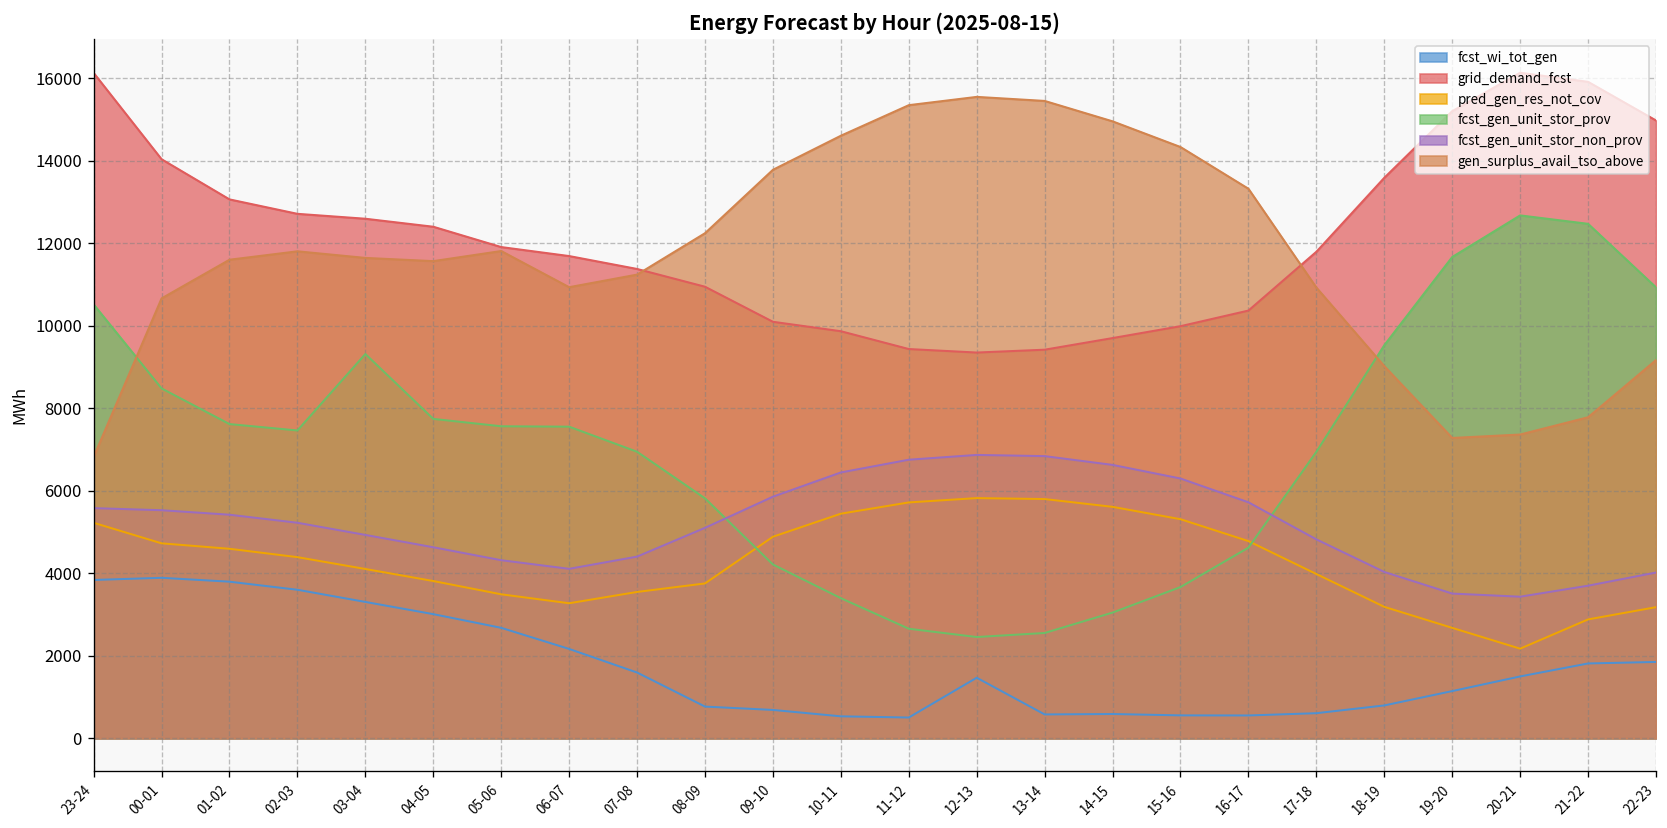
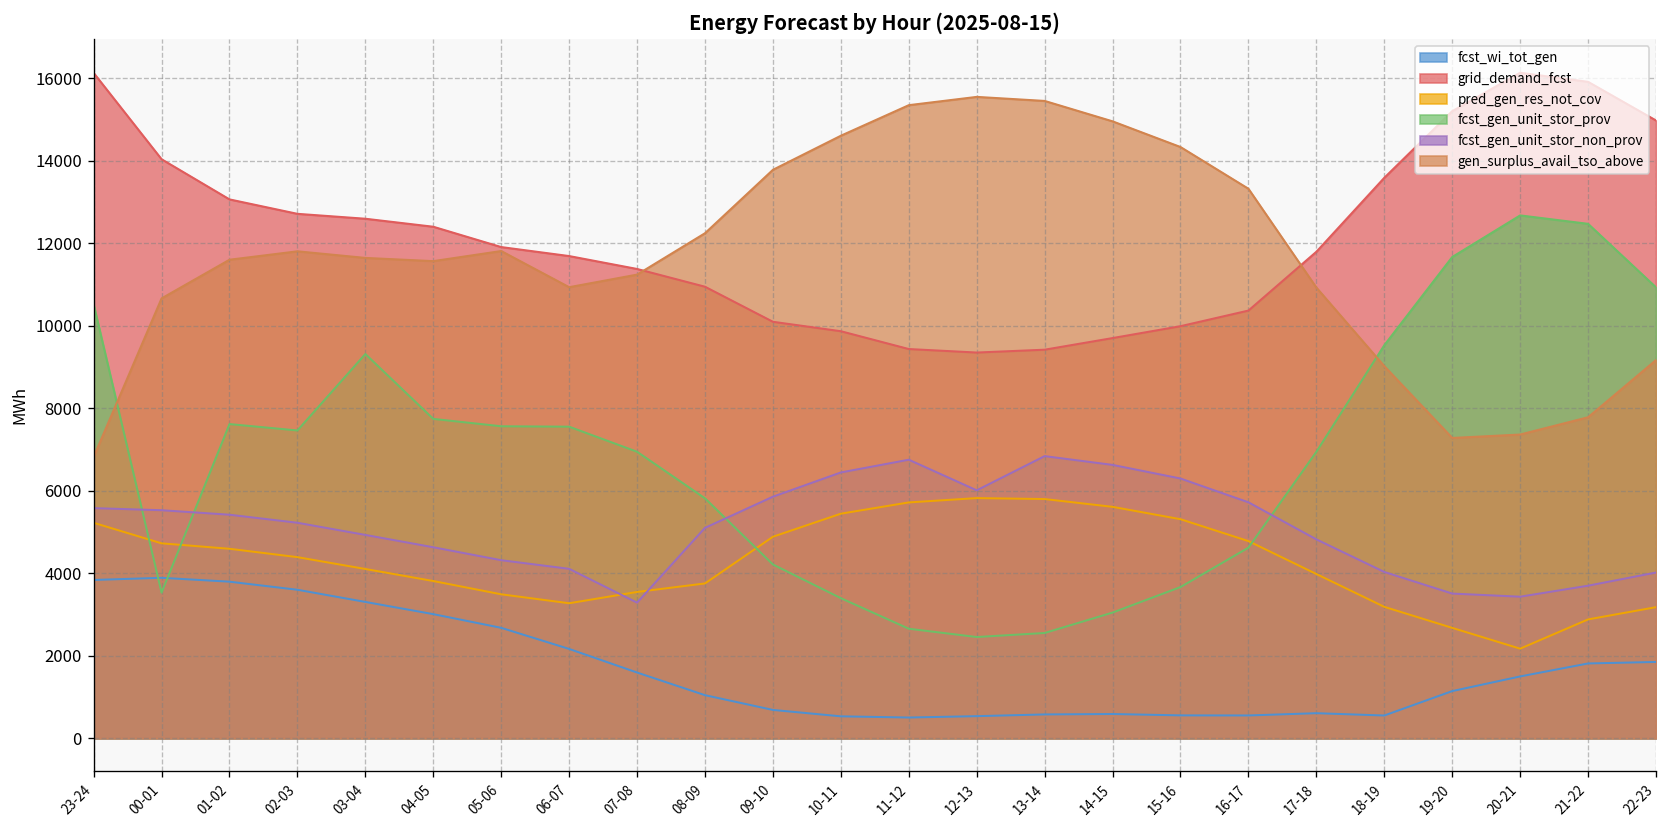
  {
    "fcst_wi_tot_gen": {
      "23-24": 3800,
      "00-01": 3900,
      "01-02": 3800,
      "02-03": 3600,
      "03-04": 3300,
      "04-05": 3000,
      "05-06": 2700,
      "06-07": 2200,
      "07-08": 1600,
-     "08-09": 800,
+     "08-09": 1000,
      "09-10": 700,
      "10-11": 500,
      "11-12": 500,
-     "12-13": 1500,
+     "12-13": 500,
      "13-14": 600,
      "14-15": 600,
      "15-16": 600,
      "16-17": 600,
      "17-18": 600,
-     "18-19": 800,
+     "18-19": 500,
      "19-20": 1100,
      "20-21": 1500,
      "21-22": 1800,
      "22-23": 1800
    },
    "pred_gen_res_not_cov": {
      "23-24": 5200,
      "00-01": 4700,
      "01-02": 4600,
      "02-03": 4400,
      "03-04": 4100,
      "04-05": 3800,
      "05-06": 3500,
      "06-07": 3300,
      "07-08": 3500,
      "08-09": 3800,
      "09-10": 4900,
      "10-11": 5400,
      "11-12": 5700,
      "12-13": 5800,
      "13-14": 5800,
      "14-15": 5600,
      "15-16": 5300,
      "16-17": 4800,
      "17-18": 4000,
      "18-19": 3200,
      "19-20": 2700,
      "20-21": 2200,
      "21-22": 2900,
      "22-23": 3200
    },
    "fcst_gen_unit_stor_prov": {
      "23-24": 10500,
-     "00-01": 8500,
+     "00-01": 3500,
      "01-02": 7600,
      "02-03": 7500,
      "03-04": 9300,
      "04-05": 7700,
      "05-06": 7600,
      "06-07": 7600,
      "07-08": 6900,
      "08-09": 5800,
      "09-10": 4200,
      "10-11": 3400,
      "11-12": 2700,
      "12-13": 2500,
      "13-14": 2600,
      "14-15": 3000,
      "15-16": 3700,
      "16-17": 4600,
      "17-18": 6900,
      "18-19": 9500,
      "19-20": 11700,
      "20-21": 12700,
      "21-22": 12500,
      "22-23": 10900
    },
    "fcst_gen_unit_stor_non_prov": {
      "23-24": 5600,
      "00-01": 5500,
      "01-02": 5400,
      "02-03": 5200,
      "03-04": 4900,
      "04-05": 4600,
      "05-06": 4300,
      "06-07": 4100,
-     "07-08": 4400,
+     "07-08": 3300,
      "08-09": 5100,
      "09-10": 5900,
      "10-11": 6400,
      "11-12": 6800,
-     "12-13": 6900,
+     "12-13": 6000,
      "13-14": 6800,
      "14-15": 6600,
      "15-16": 6300,
      "16-17": 5700,
      "17-18": 4800,
      "18-19": 4000,
      "19-20": 3500,
      "20-21": 3400,
      "21-22": 3700,
      "22-23": 4000
    }
  }
